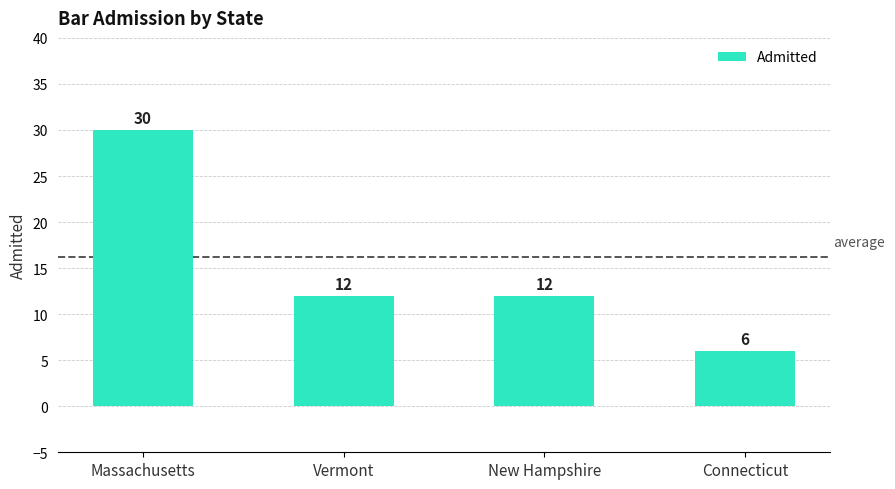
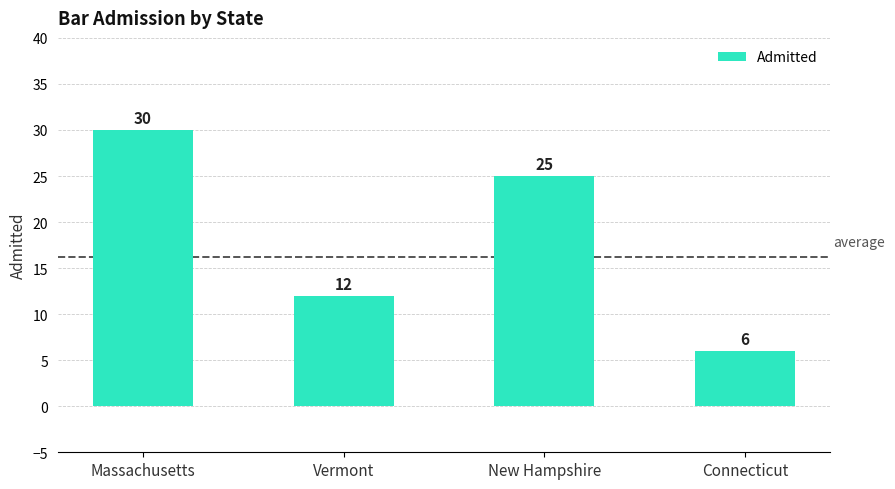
  {
    "Massachusetts": 30,
    "Vermont": 12,
-   "New Hampshire": 12,
+   "New Hampshire": 25,
    "Connecticut": 6
  }
